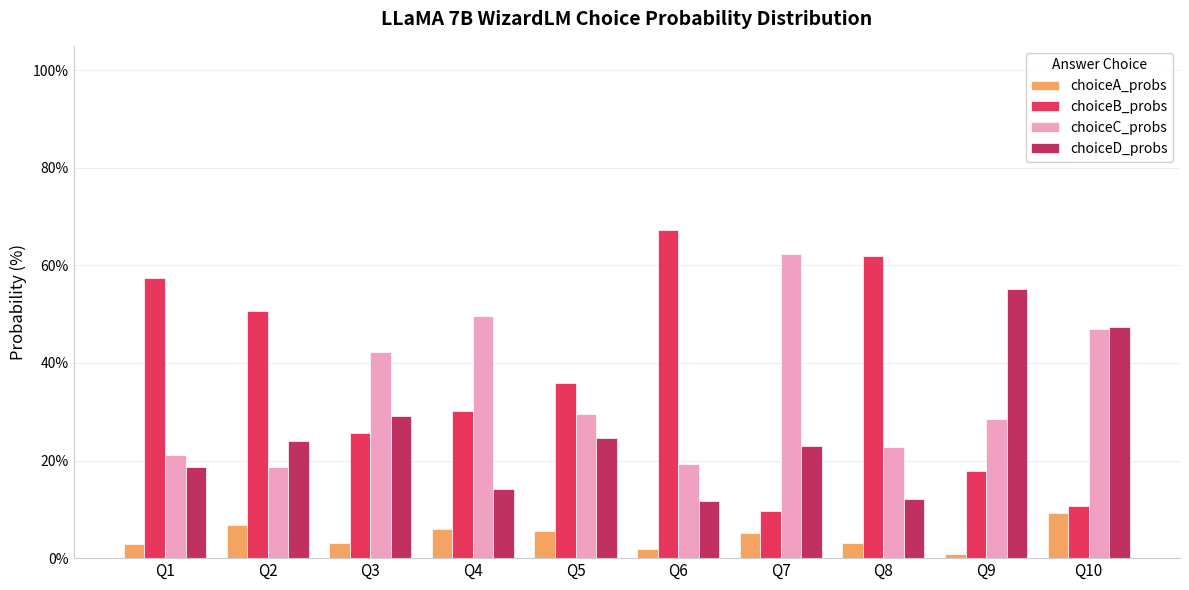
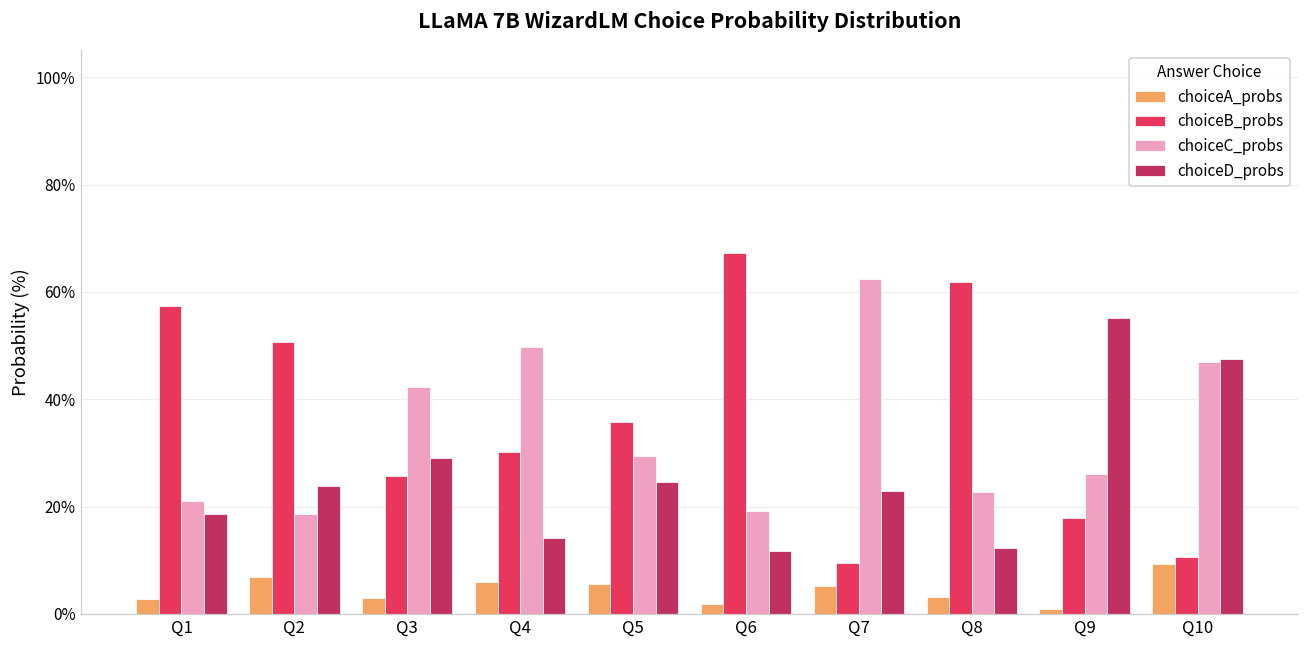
  {
    "choiceA_probs": {
      "Q1": "3%",
      "Q2": "7%",
      "Q3": "3%",
      "Q4": "6%",
      "Q5": "6%",
      "Q6": "2%",
      "Q7": "5%",
      "Q8": "3%",
      "Q9": "1%",
      "Q10": "9%"
    },
    "choiceC_probs": {
      "Q1": "21%",
      "Q2": "19%",
      "Q3": "42%",
      "Q4": "50%",
      "Q5": "29%",
      "Q6": "19%",
      "Q7": "62%",
      "Q8": "23%",
-     "Q9": "29%",
+     "Q9": "26%",
      "Q10": "47%"
    }
  }
